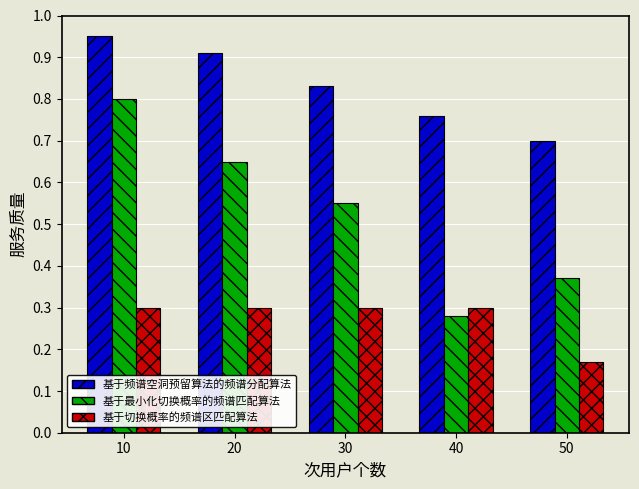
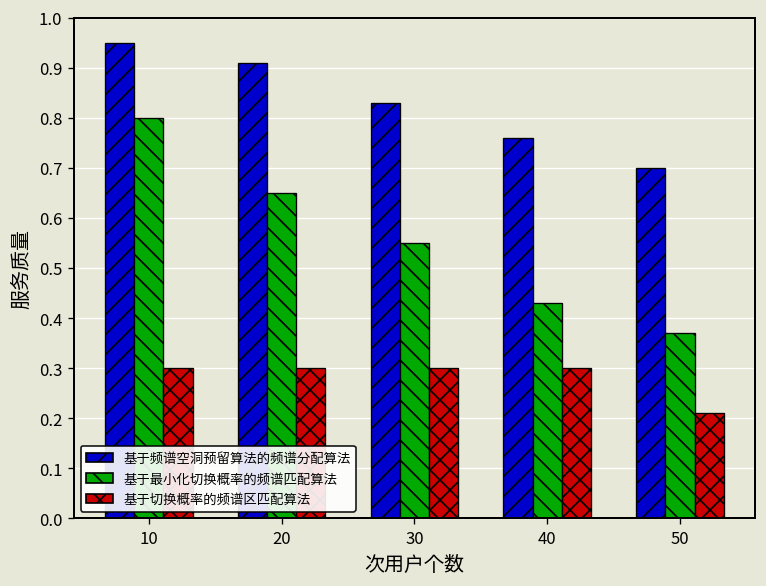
  {
    "基于频谱空洞预留算法的频谱分配算法": {
      "10": 0.95,
      "20": 0.91,
      "30": 0.83,
      "40": 0.76,
      "50": 0.70
    },
    "基于最小化切换概率的频谱匹配算法": {
      "10": 0.80,
      "20": 0.65,
      "30": 0.55,
-     "40": 0.28,
+     "40": 0.43,
      "50": 0.37
    },
    "基于切换概率的频谱区匹配算法": {
      "10": 0.30,
      "20": 0.30,
      "30": 0.30,
      "40": 0.30,
-     "50": 0.17
+     "50": 0.21
    }
  }
